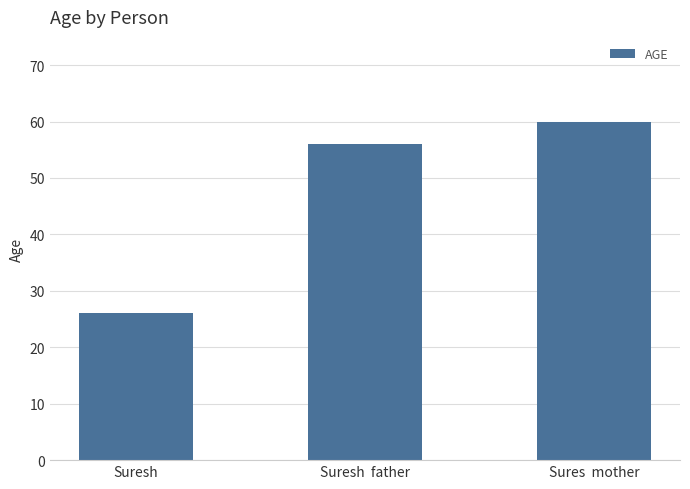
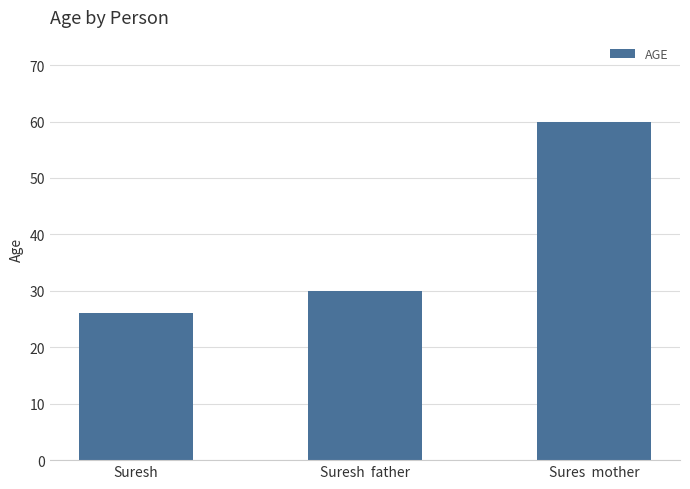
  {
    "Suresh": 26,
-   "Suresh father": 56,
+   "Suresh father": 30,
    "Sures mother": 60
  }
